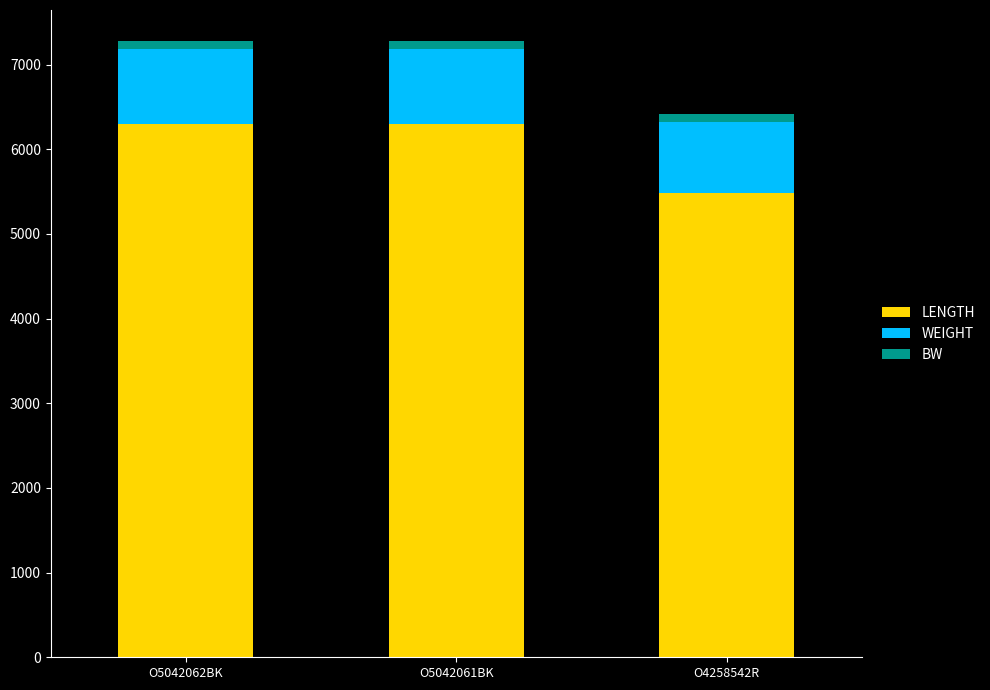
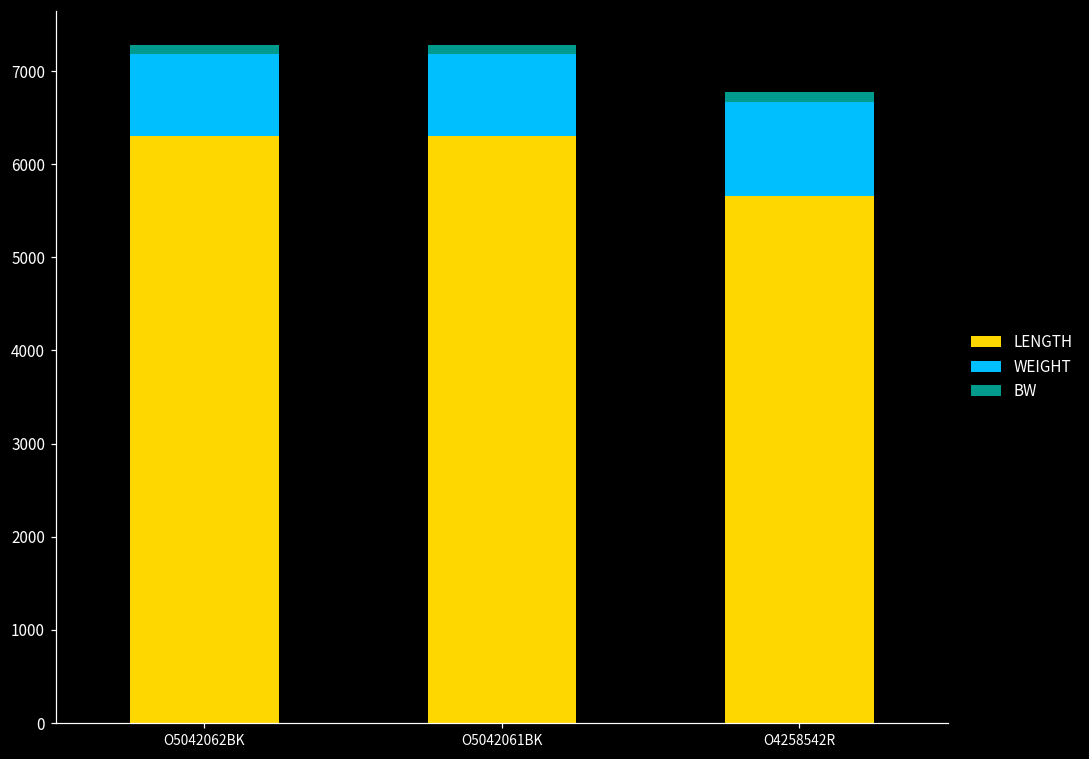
  {
    "LENGTH": {
      "O5042062BK": 6300,
      "O5042061BK": 6300,
-     "O4258542R": 5500
+     "O4258542R": 5700
    },
    "WEIGHT": {
      "O5042062BK": 900,
      "O5042061BK": 900,
-     "O4258542R": 800
+     "O4258542R": 1000
    },
    "BW": {
      "O5042062BK": 100,
      "O5042061BK": 100,
      "O4258542R": 100
    }
  }
